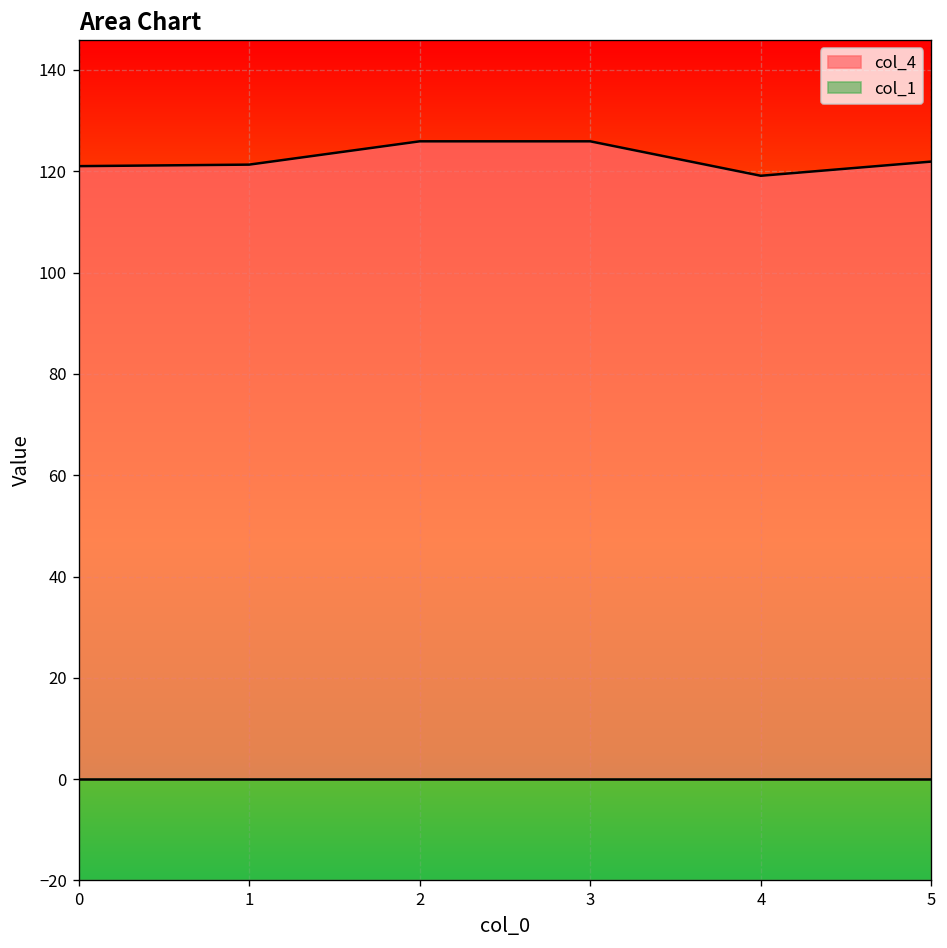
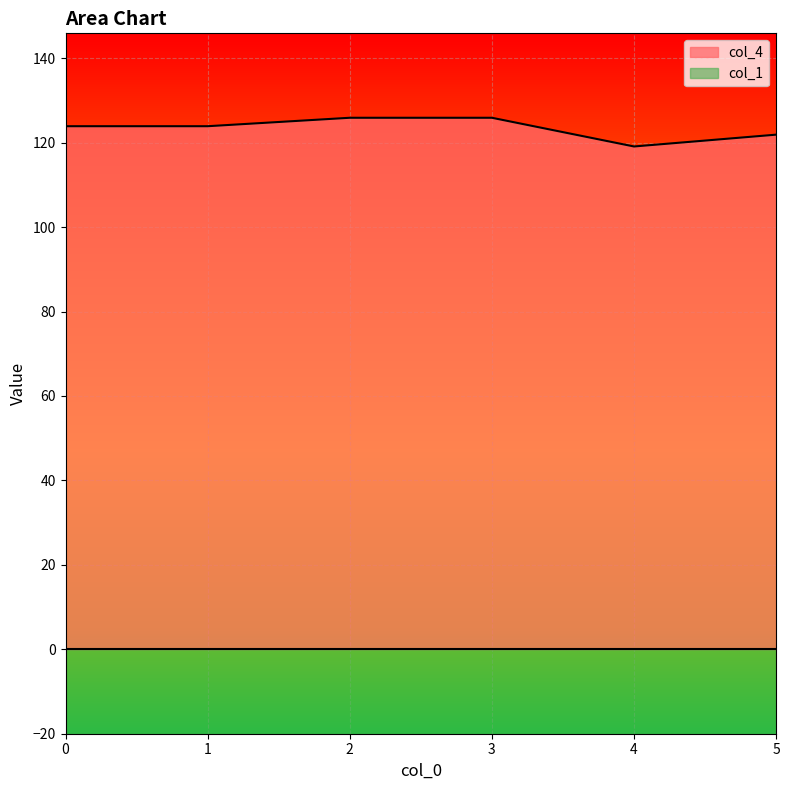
  {
    "col_4": {
-     "0": 121,
-     "1": 121,
+     "0": 124,
+     "1": 124,
      "2": 126,
      "3": 126,
      "4": 119,
      "5": 122
    },
    "col_1": {
      "0": 0,
      "1": 0,
      "2": 0,
      "3": 0,
      "4": 0,
      "5": 0
    }
  }
